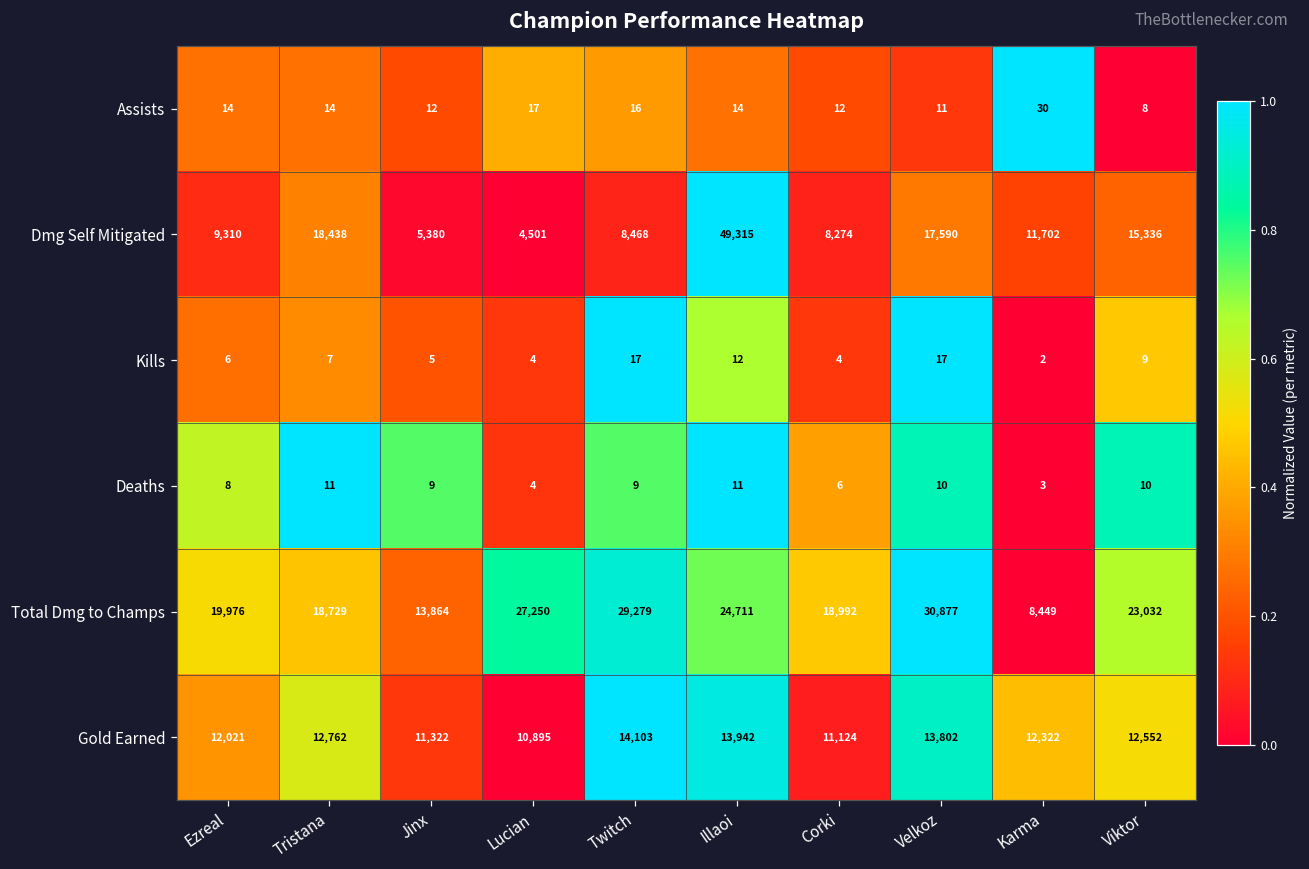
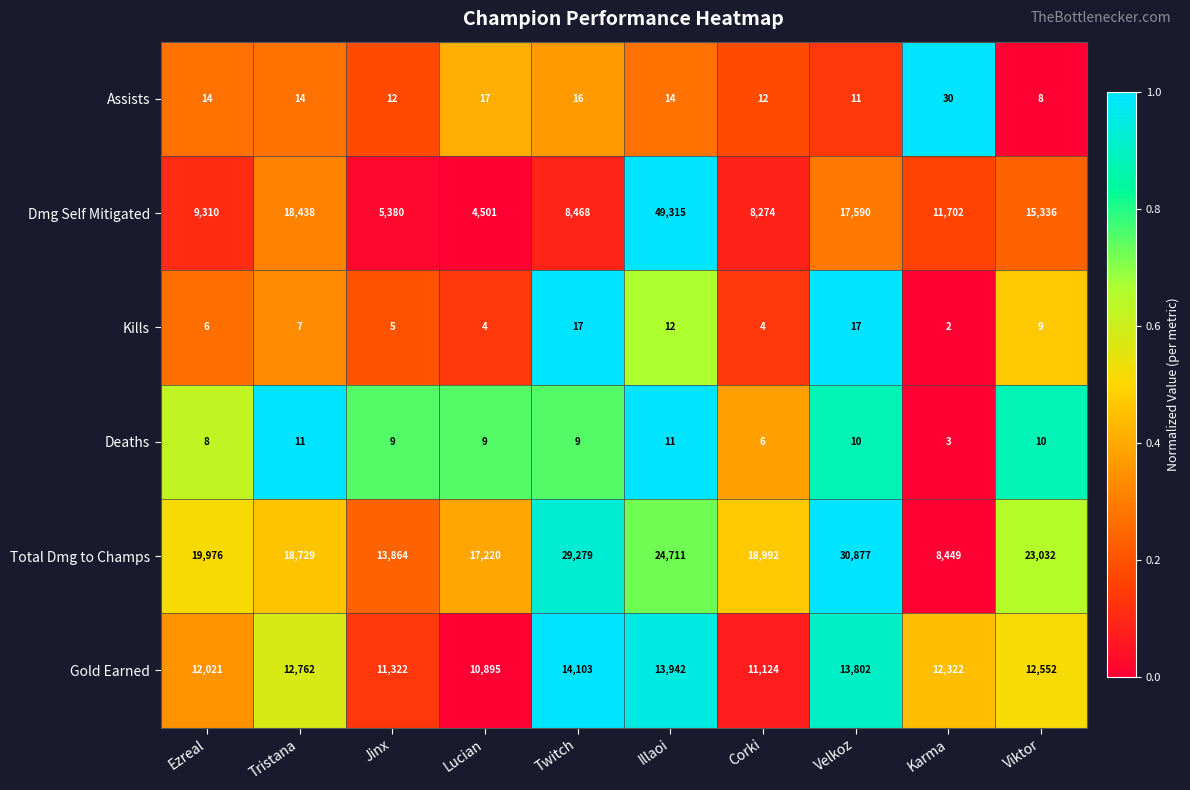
  {
    "Assists": {
      "Ezreal": "14",
      "Tristana": "14",
      "Jinx": "12",
      "Lucian": "17",
      "Twitch": "16",
      "Illaoi": "14",
      "Corki": "12",
      "Velkoz": "11",
      "Karma": "30",
      "Viktor": "8"
    },
    "Dmg Self Mitigated": {
      "Ezreal": "9,310",
      "Tristana": "18,438",
      "Jinx": "5,380",
      "Lucian": "4,501",
      "Twitch": "8,468",
      "Illaoi": "49,315",
      "Corki": "8,274",
      "Velkoz": "17,590",
      "Karma": "11,702",
      "Viktor": "15,336"
    },
    "Kills": {
      "Ezreal": "6",
      "Tristana": "7",
      "Jinx": "5",
      "Lucian": "4",
      "Twitch": "17",
      "Illaoi": "12",
      "Corki": "4",
      "Velkoz": "17",
      "Karma": "2",
      "Viktor": "9"
    },
    "Deaths": {
      "Ezreal": "8",
      "Tristana": "11",
      "Jinx": "9",
-     "Lucian": "4",
+     "Lucian": "9",
      "Twitch": "9",
      "Illaoi": "11",
      "Corki": "6",
      "Velkoz": "10",
      "Karma": "3",
      "Viktor": "10"
    },
    "Total Dmg to Champs": {
      "Ezreal": "19,976",
      "Tristana": "18,729",
      "Jinx": "13,864",
-     "Lucian": "27,250",
+     "Lucian": "17,220",
      "Twitch": "29,279",
      "Illaoi": "24,711",
      "Corki": "18,992",
      "Velkoz": "30,877",
      "Karma": "8,449",
      "Viktor": "23,032"
    },
    "Gold Earned": {
      "Ezreal": "12,021",
      "Tristana": "12,762",
      "Jinx": "11,322",
      "Lucian": "10,895",
      "Twitch": "14,103",
      "Illaoi": "13,942",
      "Corki": "11,124",
      "Velkoz": "13,802",
      "Karma": "12,322",
      "Viktor": "12,552"
    }
  }
